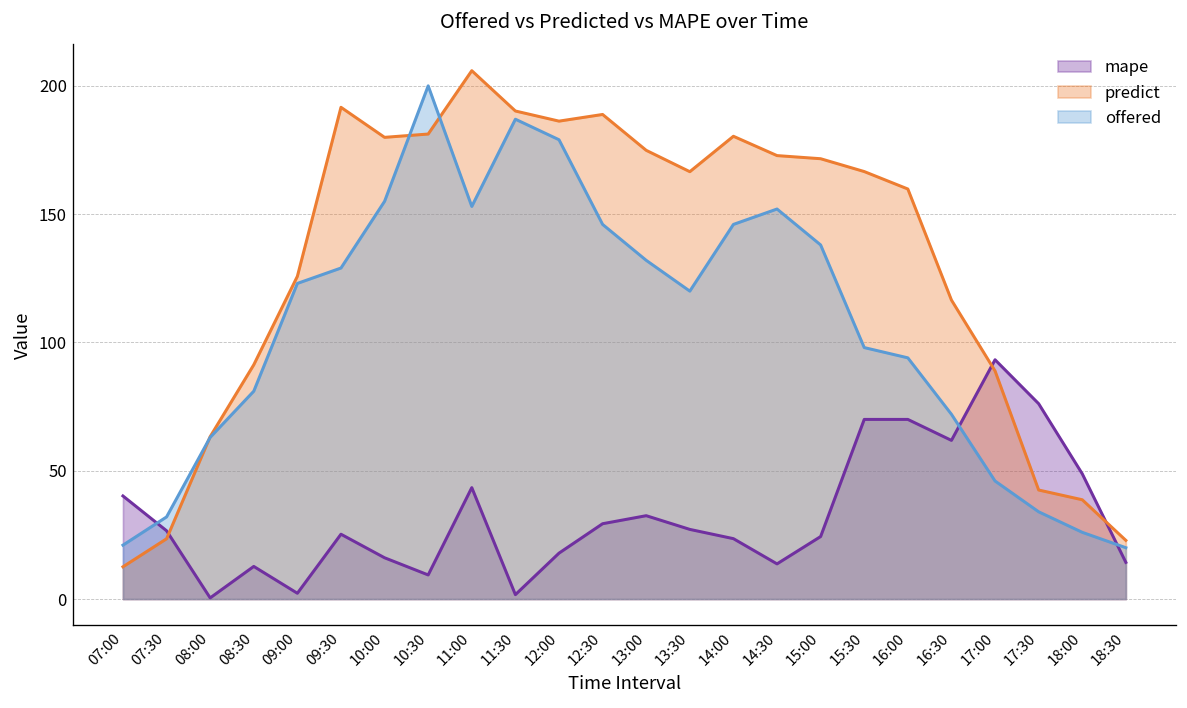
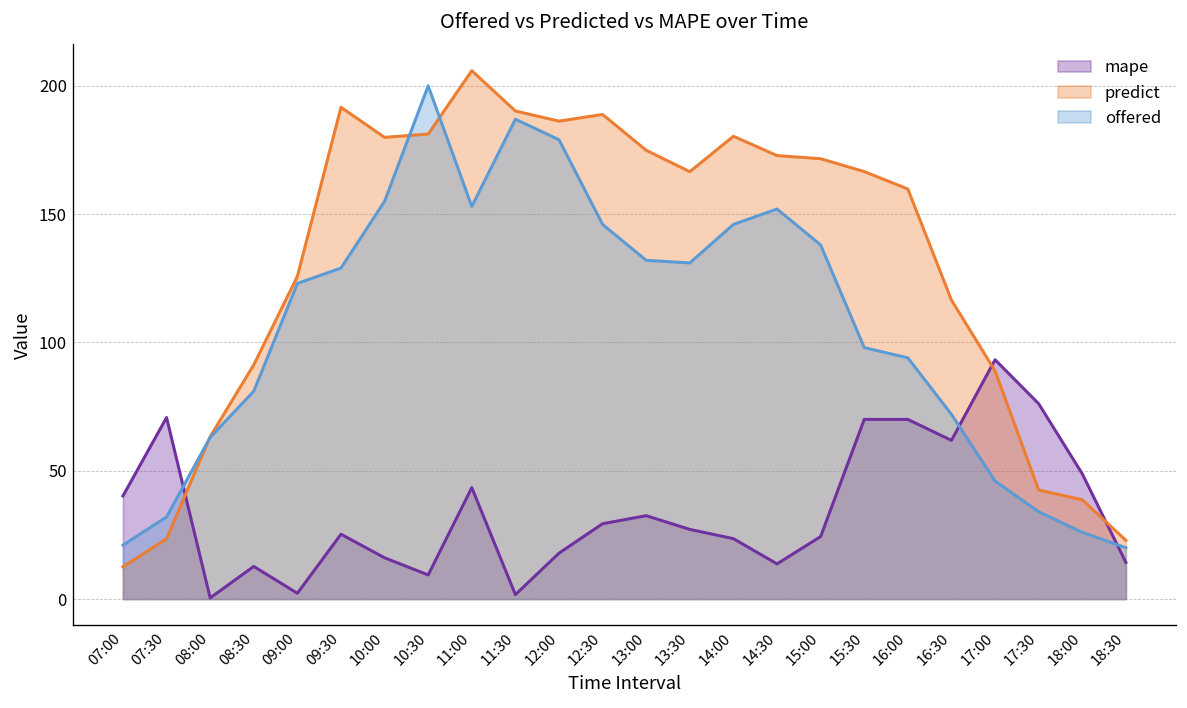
  {
    "mape": {
      "07:00": 40,
-     "07:30": 27,
+     "07:30": 71,
      "08:00": 0,
      "08:30": 13,
      "09:00": 2,
      "09:30": 25,
      "10:00": 16,
      "10:30": 9,
      "11:00": 43,
      "11:30": 2,
      "12:00": 18,
      "12:30": 29,
      "13:00": 32,
      "13:30": 27,
      "14:00": 24,
      "14:30": 14,
      "15:00": 24,
      "15:30": 70,
      "16:00": 70,
      "16:30": 62,
      "17:00": 93,
      "17:30": 76,
      "18:00": 49,
      "18:30": 14
    },
    "predict": {
      "07:00": 13,
      "07:30": 23,
      "08:30": 91,
      "09:00": 126,
      "09:30": 192,
      "10:00": 180,
      "10:30": 181,
      "11:00": 206,
      "11:30": 190,
      "12:00": 186,
      "12:30": 189,
      "13:00": 175,
      "13:30": 167,
      "14:00": 180,
      "14:30": 173,
      "15:00": 172,
      "15:30": 167,
      "16:00": 160,
      "16:30": 117,
      "17:00": 89,
      "17:30": 42,
      "18:00": 39,
      "18:30": 23
    },
    "offered": {
      "07:00": 21,
      "07:30": 32,
      "08:30": 81,
      "09:00": 123,
      "09:30": 129,
      "10:00": 155,
      "10:30": 200,
      "11:00": 153,
      "11:30": 187,
      "12:00": 179,
      "12:30": 146,
      "13:00": 132,
-     "13:30": 120,
+     "13:30": 131,
      "14:00": 146,
      "14:30": 152,
      "15:00": 138,
      "15:30": 98,
      "16:00": 94,
      "16:30": 72,
      "17:00": 46,
      "17:30": 34,
      "18:00": 26,
      "18:30": 20
    }
  }
